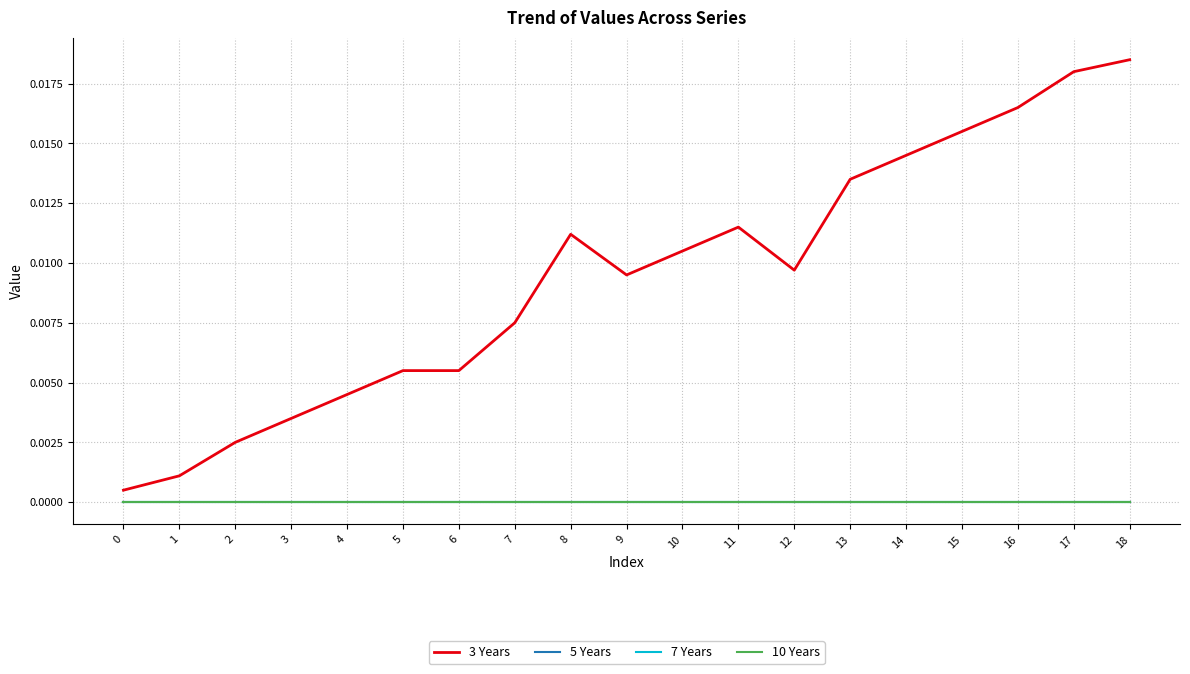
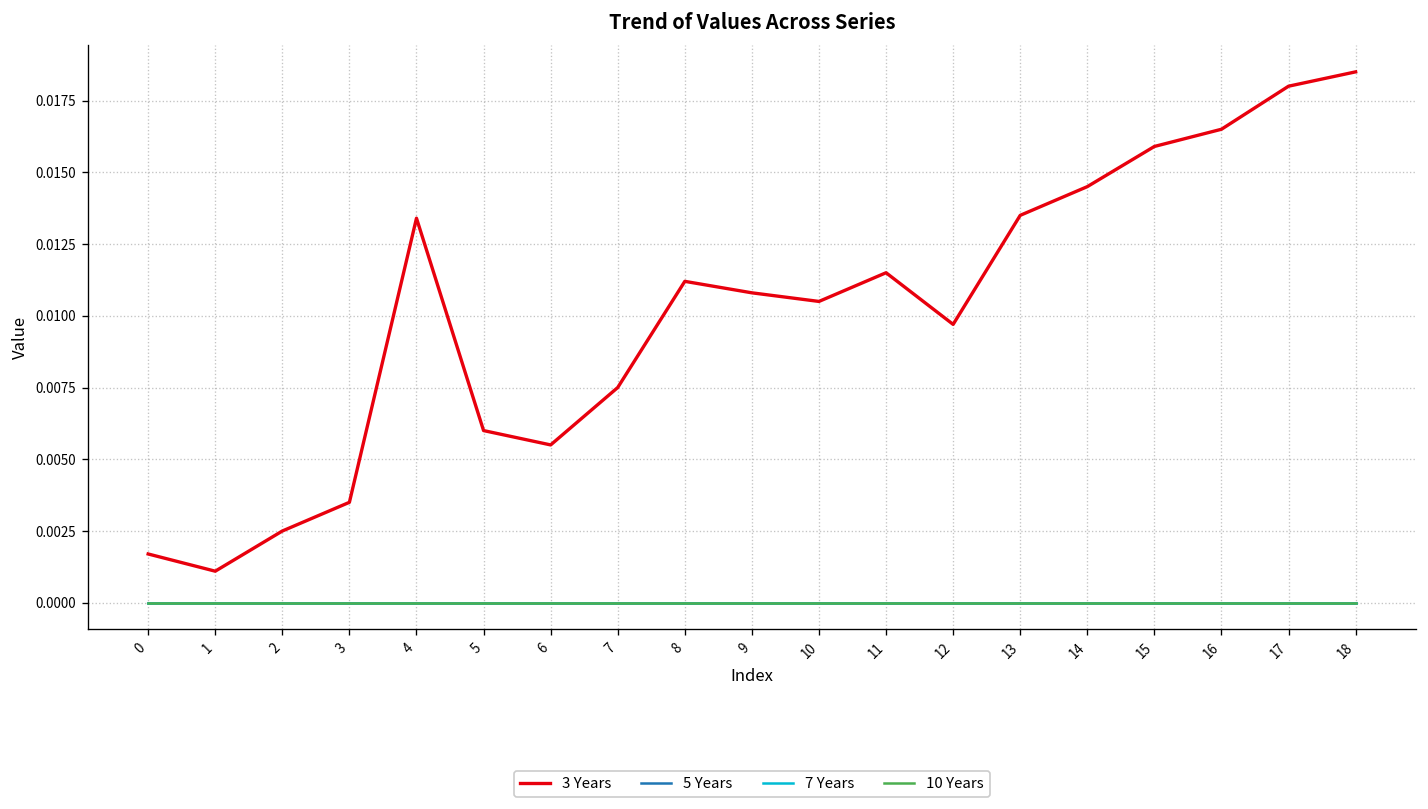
  {
    "3 Years": {
-     "0": 0.0005,
+     "0": 0.0017,
      "1": 0.0011,
      "2": 0.0025,
      "3": 0.0035,
-     "4": 0.0045,
-     "5": 0.0055,
+     "4": 0.0134,
+     "5": 0.0060,
      "6": 0.0055,
      "7": 0.0075,
      "8": 0.0112,
-     "9": 0.0095,
+     "9": 0.0108,
      "10": 0.0105,
      "11": 0.0115,
      "12": 0.0097,
      "13": 0.0135,
      "14": 0.0145,
-     "15": 0.0155,
+     "15": 0.0159,
      "16": 0.0165,
      "17": 0.0180,
      "18": 0.0185
    },
    "10 Years": {
      "0": 0.0000,
      "1": 0.0000,
      "2": 0.0000,
      "3": 0.0000,
      "4": 0.0000,
      "5": 0.0000,
      "6": 0.0000,
      "7": 0.0000,
      "8": 0.0000,
      "9": 0.0000,
      "10": 0.0000,
      "11": 0.0000,
      "12": 0.0000,
      "13": 0.0000,
      "14": 0.0000,
      "15": 0.0000,
      "16": 0.0000,
      "17": 0.0000,
      "18": 0.0000
    }
  }
